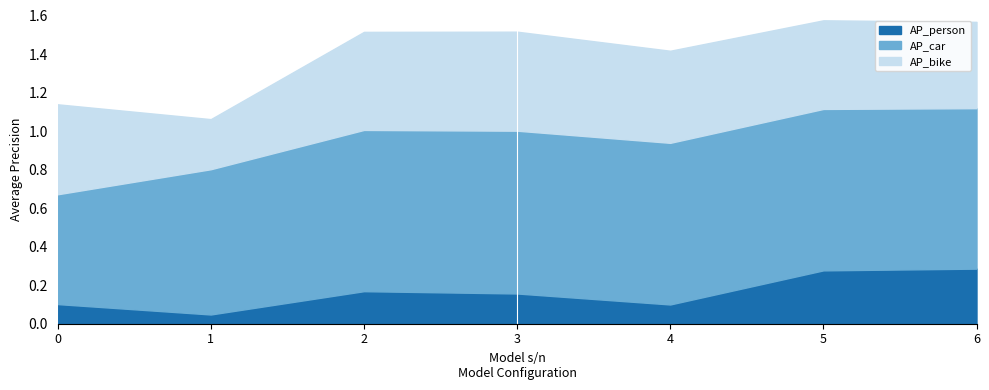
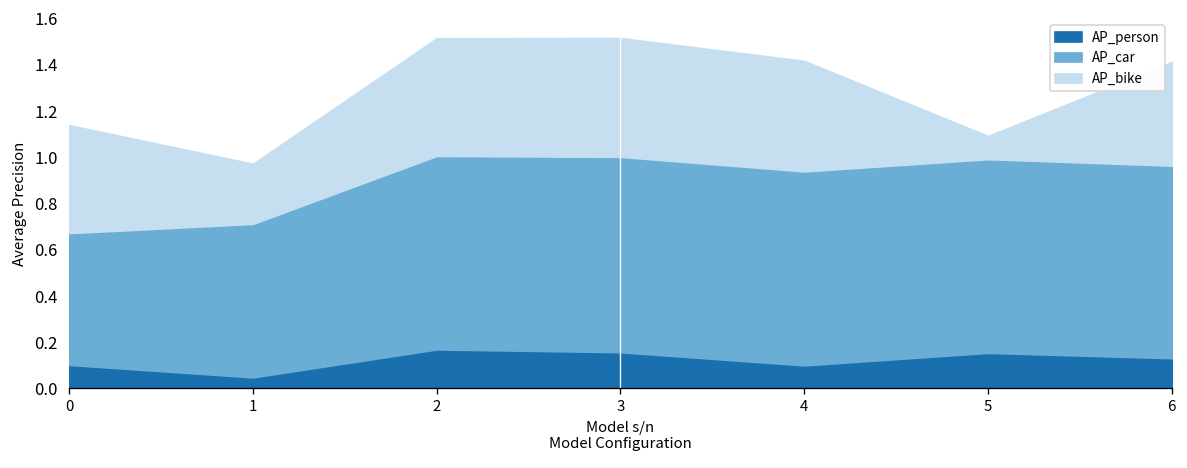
  {
    "AP_person": {
      "0": 0.10,
      "1": 0.05,
      "2": 0.17,
      "3": 0.16,
      "4": 0.10,
-     "5": 0.28,
-     "6": 0.29
+     "5": 0.15,
+     "6": 0.13
    },
    "AP_car": {
      "0": 0.67,
-     "1": 0.75,
+     "1": 0.66,
      "2": 1.01,
      "3": 1.00,
      "4": 0.94
    },
    "AP_bike": {
      "0": 0.47,
      "1": 0.26,
      "2": 0.51,
      "3": 0.51,
      "4": 0.48,
-     "5": 0.46,
+     "5": 0.10,
      "6": 0.45
    }
  }
